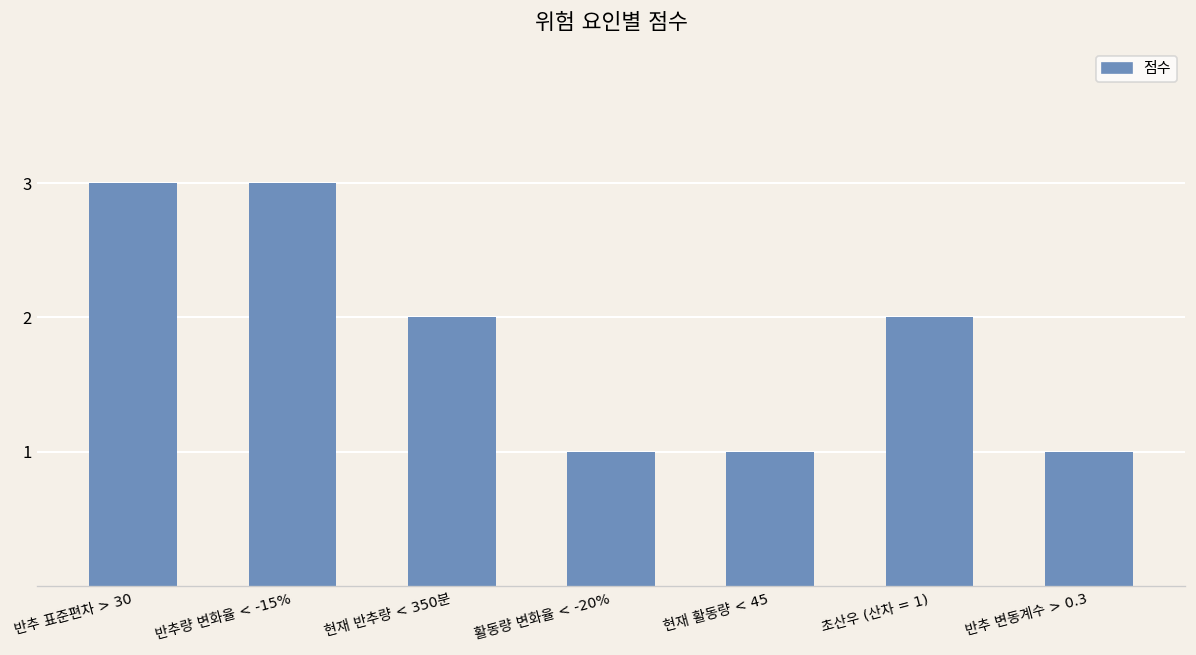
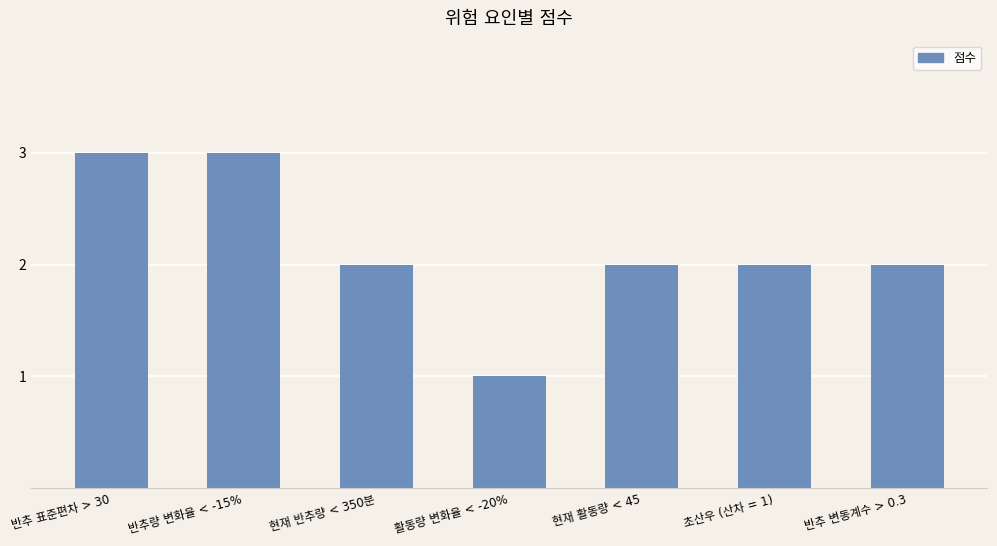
  {
    "반추 표준편차 > 30": 3,
    "반추량 변화율 < -15%": 3,
    "현재 반추량 < 350분": 2,
    "활동량 변화율 < -20%": 1,
-   "현재 활동량 < 45": 1,
+   "현재 활동량 < 45": 2,
    "초산우 (산차 = 1)": 2,
-   "반추 변동계수 > 0.3": 1
+   "반추 변동계수 > 0.3": 2
  }
